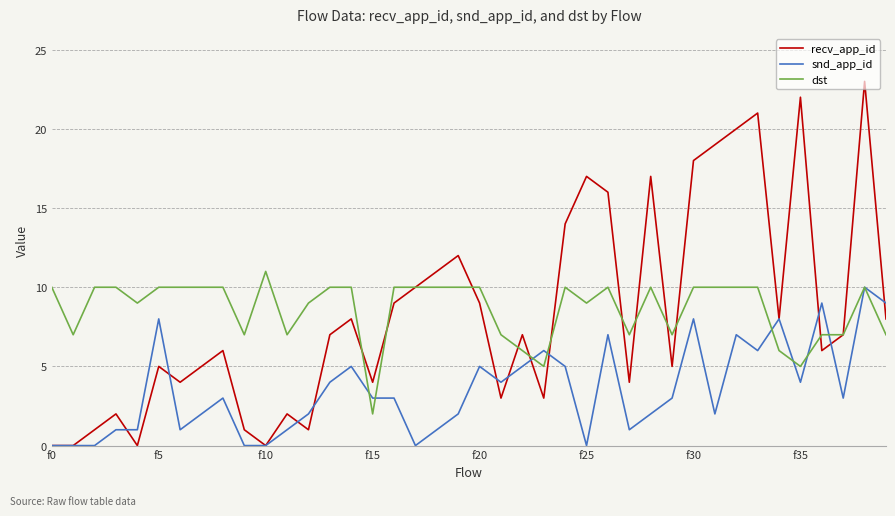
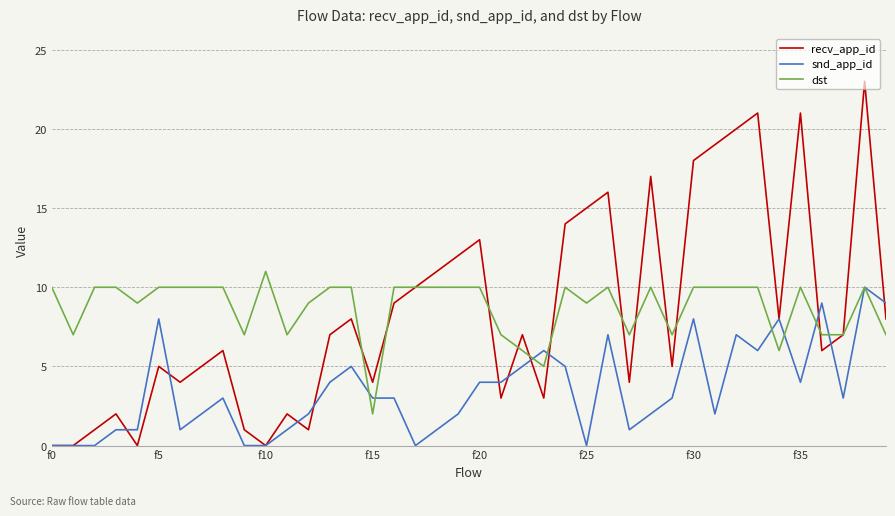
  {
    "recv_app_id": {
      "f5": 5,
      "f15": 4,
-     "f20": 9,
-     "f25": 17,
+     "f20": 13,
+     "f25": 15,
      "f30": 18,
-     "f35": 22
+     "f35": 21
    },
    "snd_app_id": {
      "f5": 8,
      "f15": 3,
-     "f20": 5,
+     "f20": 4,
      "f25": 0,
      "f30": 8,
      "f35": 4
    },
    "dst": {
      "f0": 10,
      "f5": 10,
      "f10": 11,
      "f15": 2,
      "f20": 10,
      "f25": 9,
      "f30": 10,
-     "f35": 5
+     "f35": 10
    }
  }
